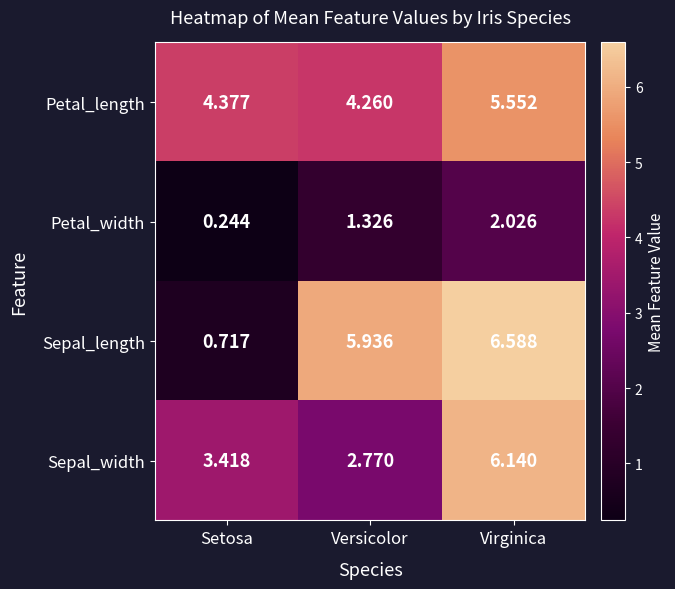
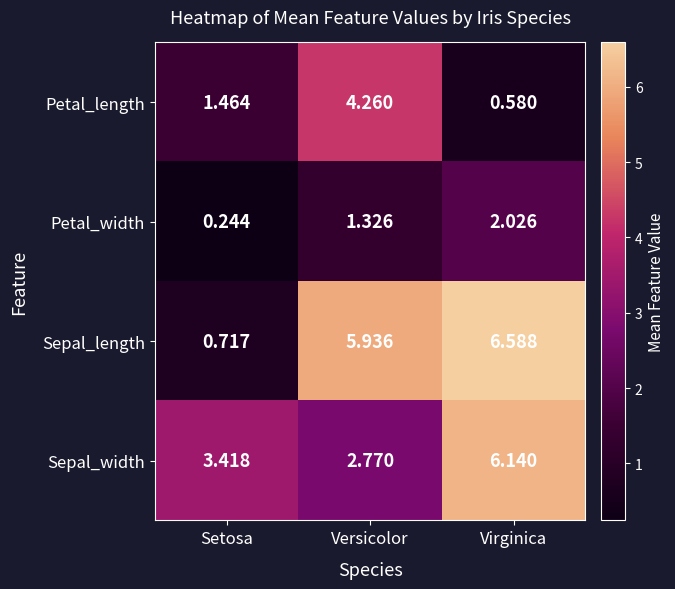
  {
    "Petal_length": {
-     "Setosa": 4.377,
+     "Setosa": 1.464,
      "Versicolor": 4.260,
-     "Virginica": 5.552
+     "Virginica": 0.580
    },
    "Petal_width": {
      "Setosa": 0.244,
      "Versicolor": 1.326,
      "Virginica": 2.026
    },
    "Sepal_length": {
      "Setosa": 0.717,
      "Versicolor": 5.936,
      "Virginica": 6.588
    },
    "Sepal_width": {
      "Setosa": 3.418,
      "Versicolor": 2.770,
      "Virginica": 6.140
    }
  }
